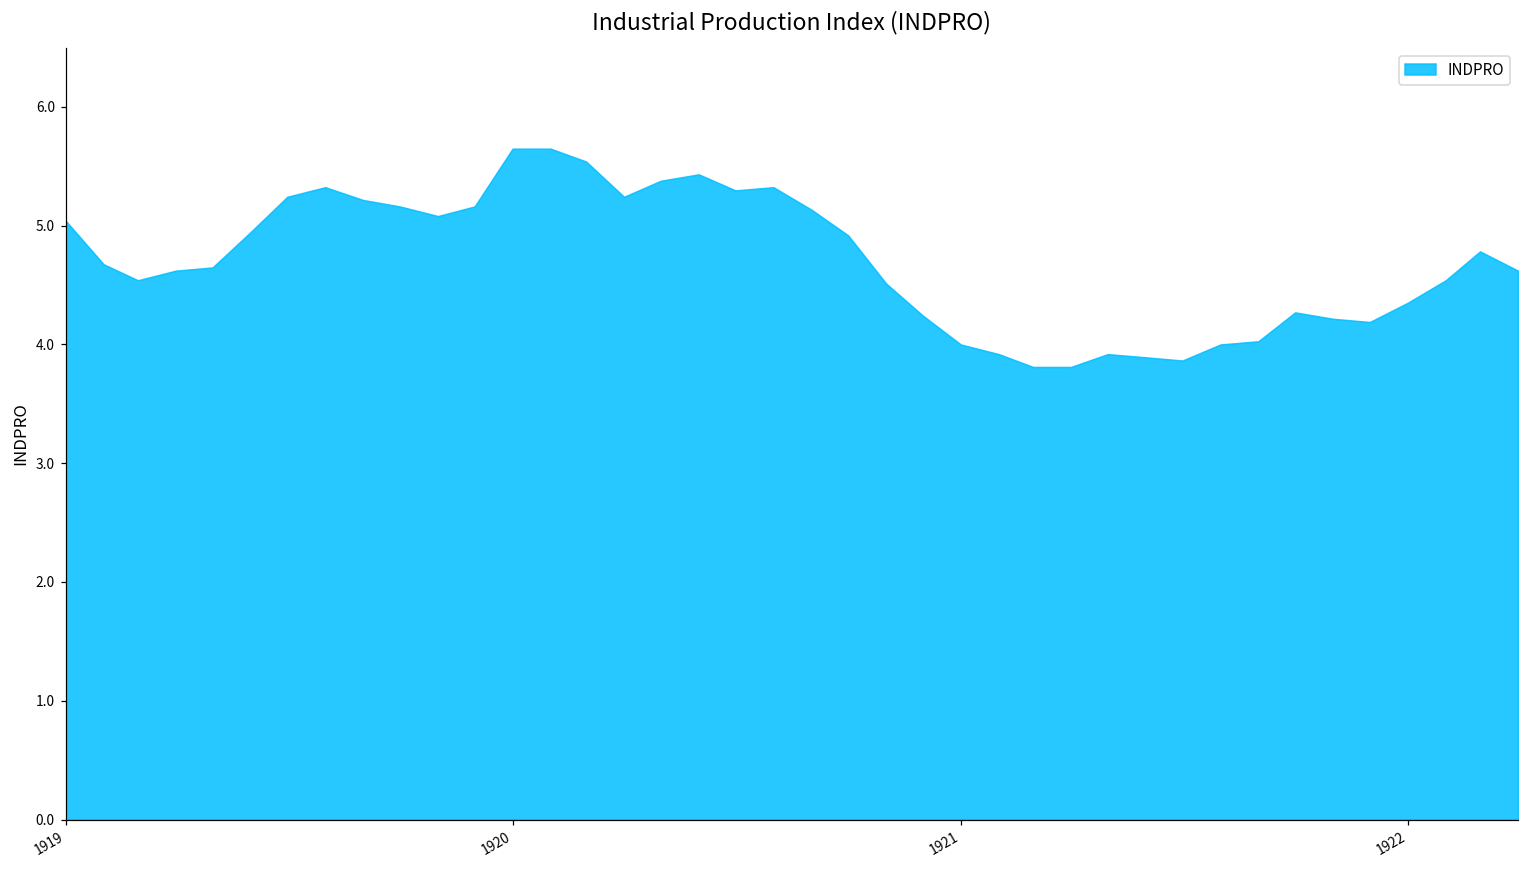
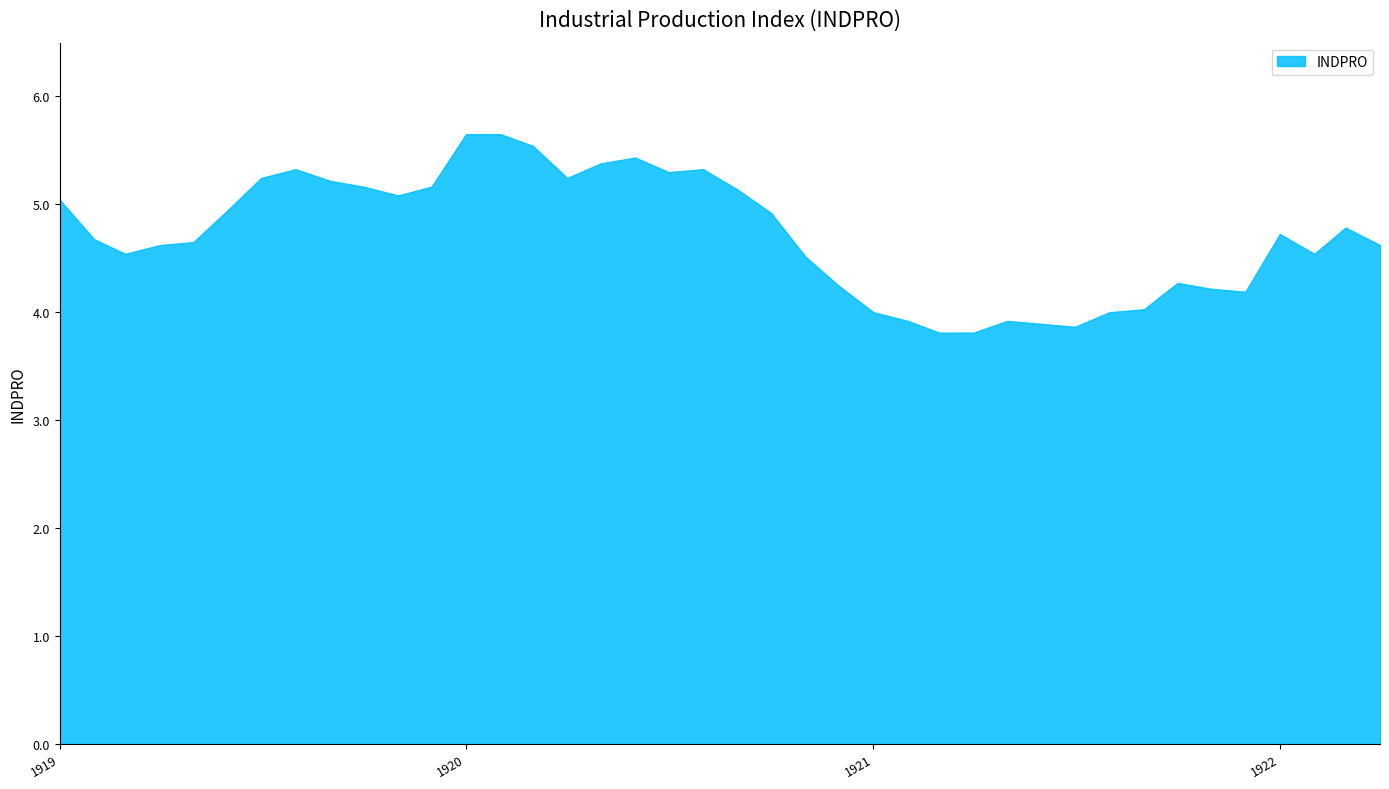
  {
    "1919": 5.04,
    "1920": 5.65,
    "1921": 4.00,
-   "1922": 4.35
+   "1922": 4.72
  }
